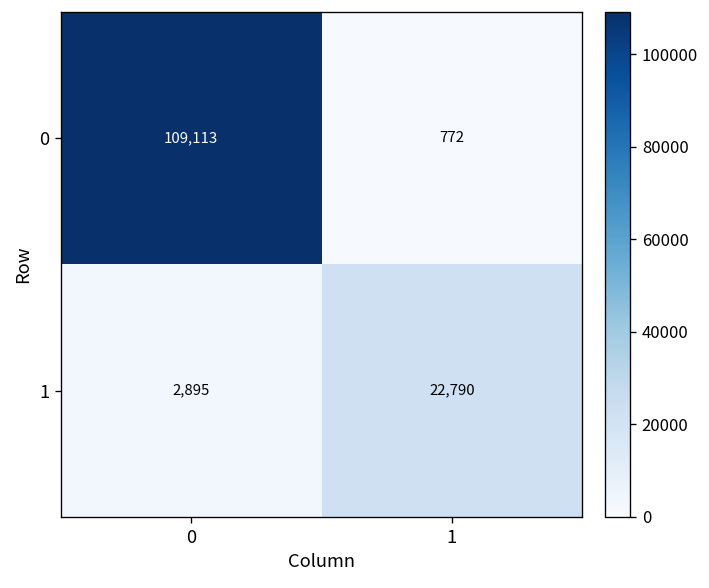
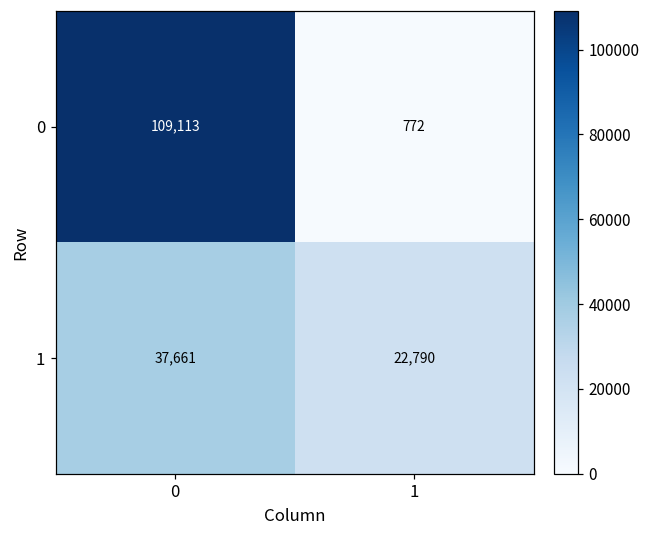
  {
    "0": {
      "0": "109,113",
      "1": "772"
    },
    "1": {
-     "0": "2,895",
+     "0": "37,661",
      "1": "22,790"
    }
  }
